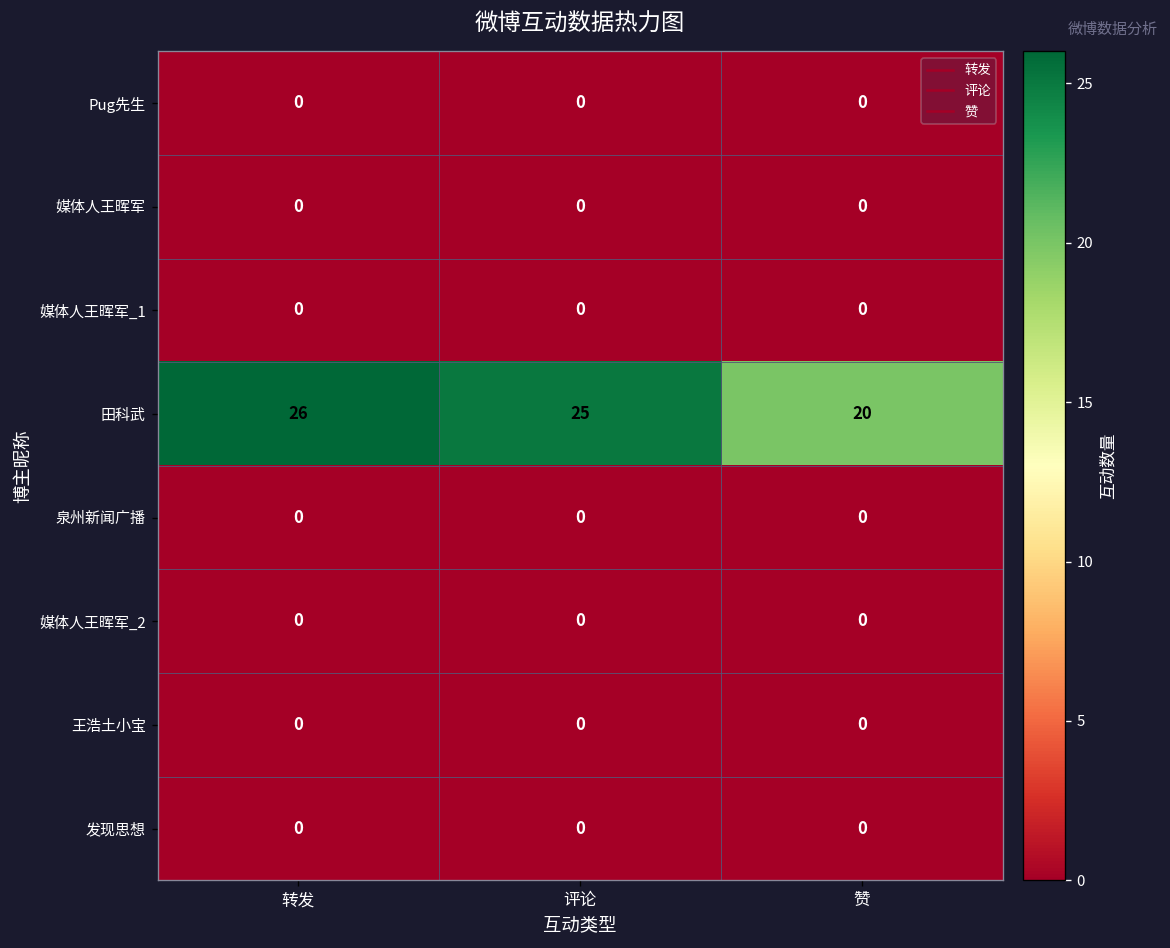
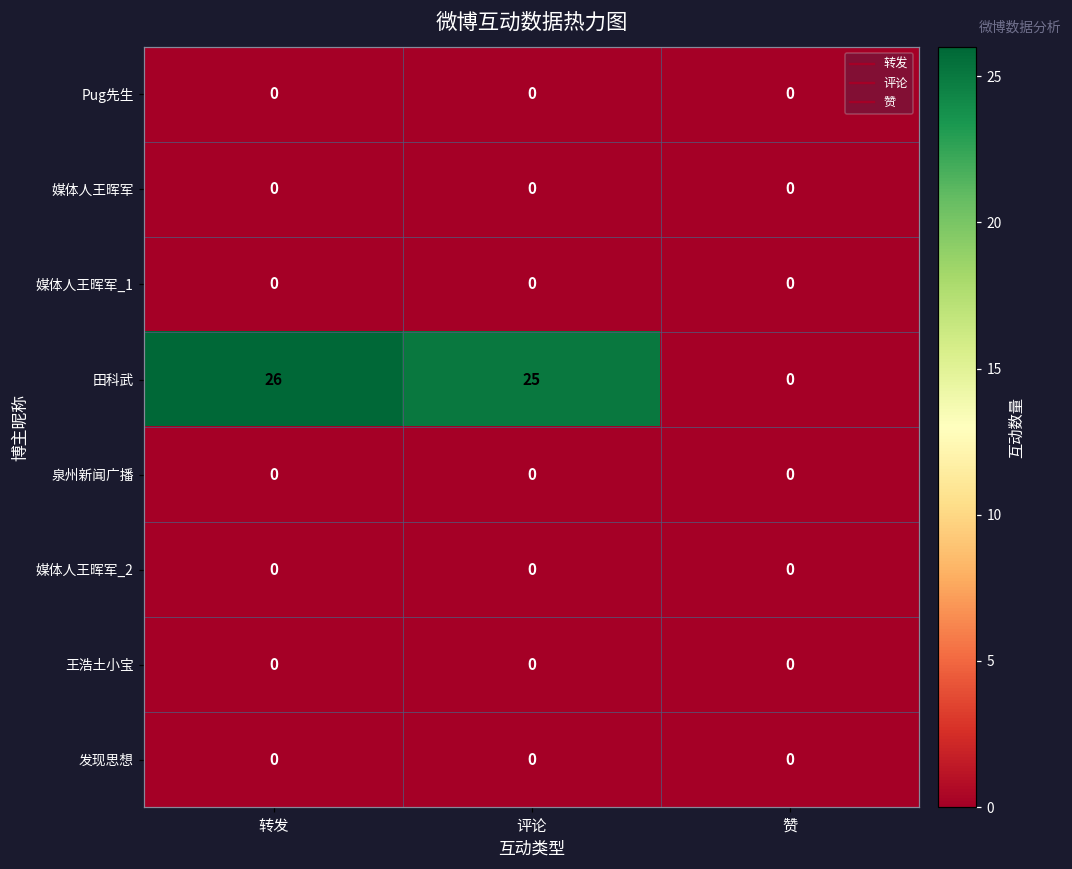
  {
    "Pug先生": {
      "转发": 0,
      "评论": 0,
      "赞": 0
    },
    "媒体人王晖军": {
      "转发": 0,
      "评论": 0,
      "赞": 0
    },
    "媒体人王晖军_1": {
      "转发": 0,
      "评论": 0,
      "赞": 0
    },
    "田科武": {
      "转发": 26,
      "评论": 25,
-     "赞": 20
+     "赞": 0
    },
    "泉州新闻广播": {
      "转发": 0,
      "评论": 0,
      "赞": 0
    },
    "媒体人王晖军_2": {
      "转发": 0,
      "评论": 0,
      "赞": 0
    },
    "王浩土小宝": {
      "转发": 0,
      "评论": 0,
      "赞": 0
    },
    "发现思想": {
      "转发": 0,
      "评论": 0,
      "赞": 0
    }
  }
